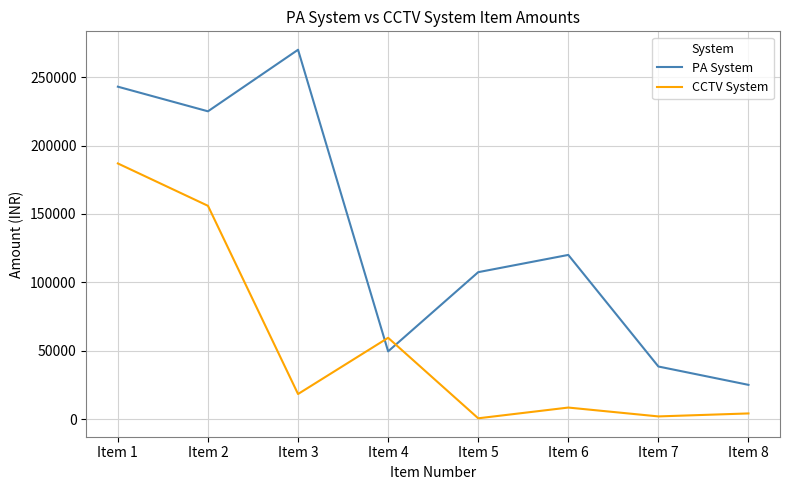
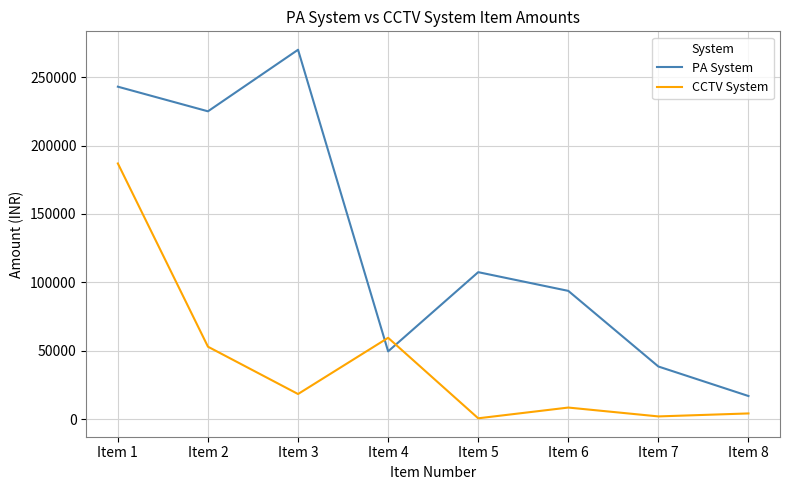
  {
    "PA System": {
      "Item 1": 243000,
      "Item 2": 225000,
      "Item 3": 270000,
      "Item 4": 49000,
      "Item 5": 107000,
-     "Item 6": 120000,
+     "Item 6": 94000,
      "Item 7": 38000,
-     "Item 8": 25000
+     "Item 8": 17000
    },
    "CCTV System": {
      "Item 1": 187000,
-     "Item 2": 156000,
+     "Item 2": 53000,
      "Item 3": 18000,
      "Item 4": 59000,
      "Item 5": 1000,
      "Item 6": 8000,
      "Item 7": 2000,
      "Item 8": 4000
    }
  }
